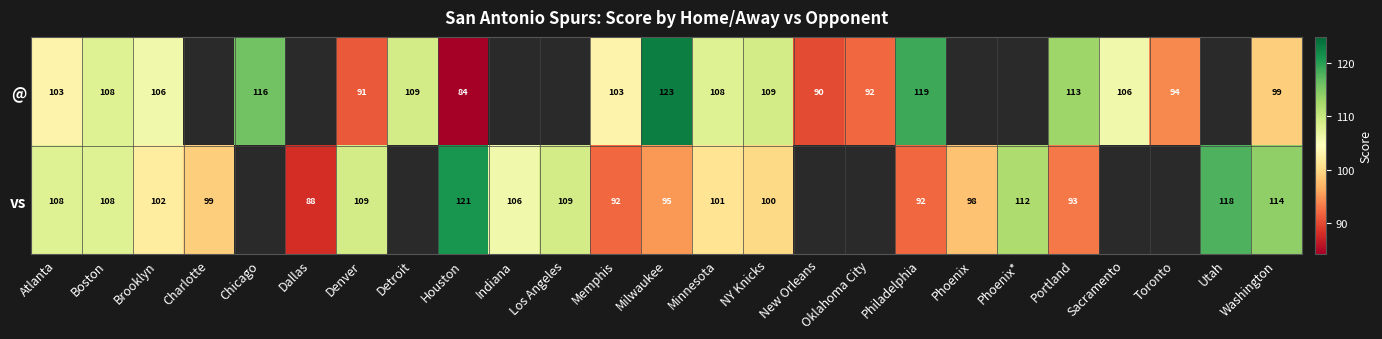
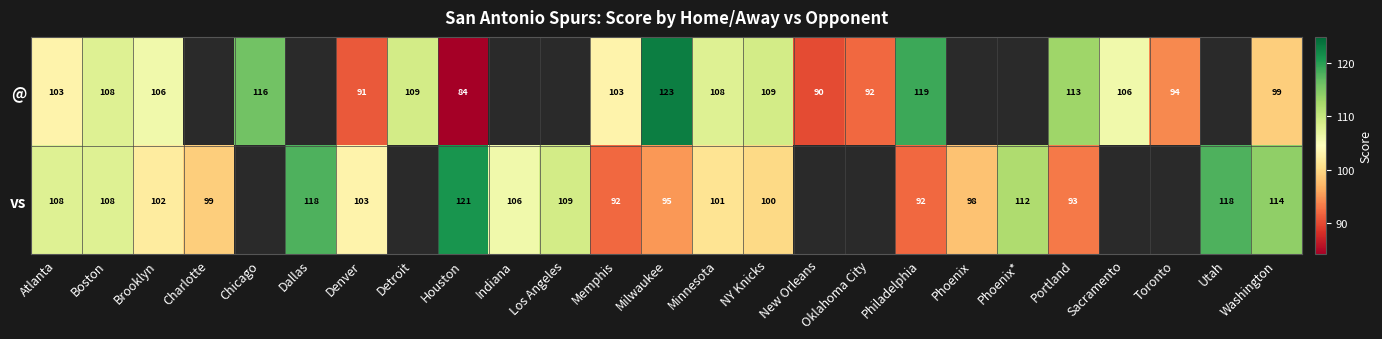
  {
    "@": {
      "Atlanta": 103,
      "Boston": 108,
      "Brooklyn": 106,
      "Chicago": 116,
      "Denver": 91,
      "Detroit": 109,
      "Houston": 84,
      "Memphis": 103,
      "Milwaukee": 123,
      "Minnesota": 108,
      "NY Knicks": 109,
      "New Orleans": 90,
      "Oklahoma City": 92,
      "Philadelphia": 119,
      "Portland": 113,
      "Sacramento": 106,
      "Toronto": 94,
      "Washington": 99
    },
    "vs": {
      "Atlanta": 108,
      "Boston": 108,
      "Brooklyn": 102,
      "Charlotte": 99,
-     "Dallas": 88,
-     "Denver": 109,
+     "Dallas": 118,
+     "Denver": 103,
      "Houston": 121,
      "Indiana": 106,
      "Los Angeles": 109,
      "Memphis": 92,
      "Milwaukee": 95,
      "Minnesota": 101,
      "NY Knicks": 100,
      "Philadelphia": 92,
      "Phoenix": 98,
      "Phoenix*": 112,
      "Portland": 93,
      "Utah": 118,
      "Washington": 114
    }
  }
